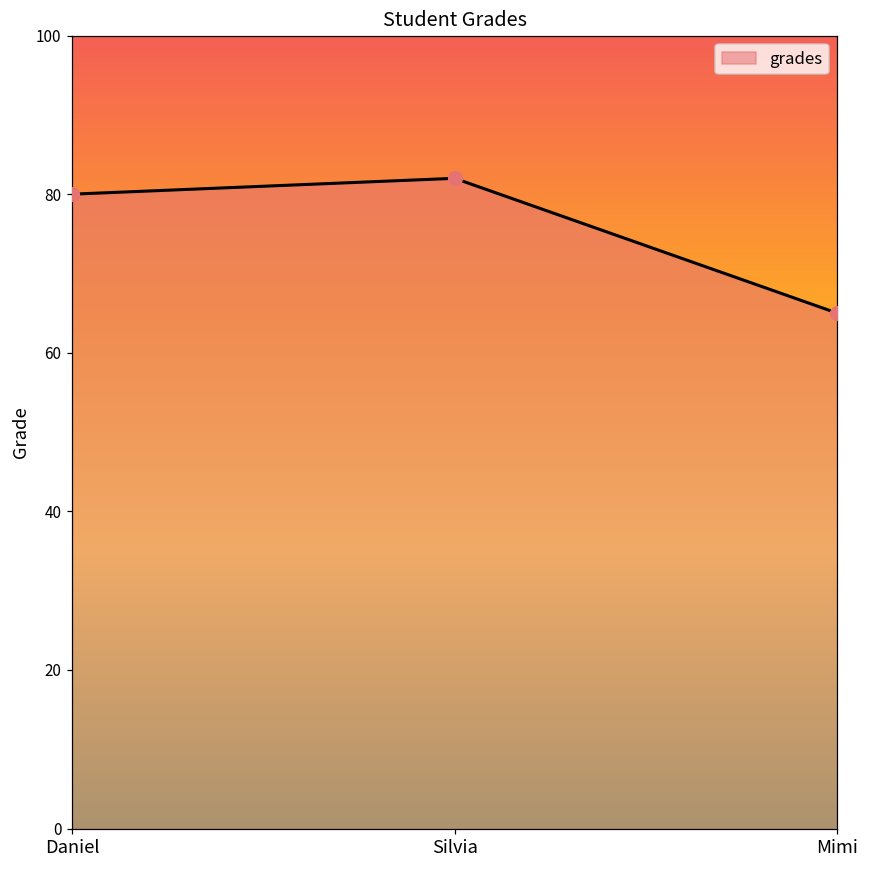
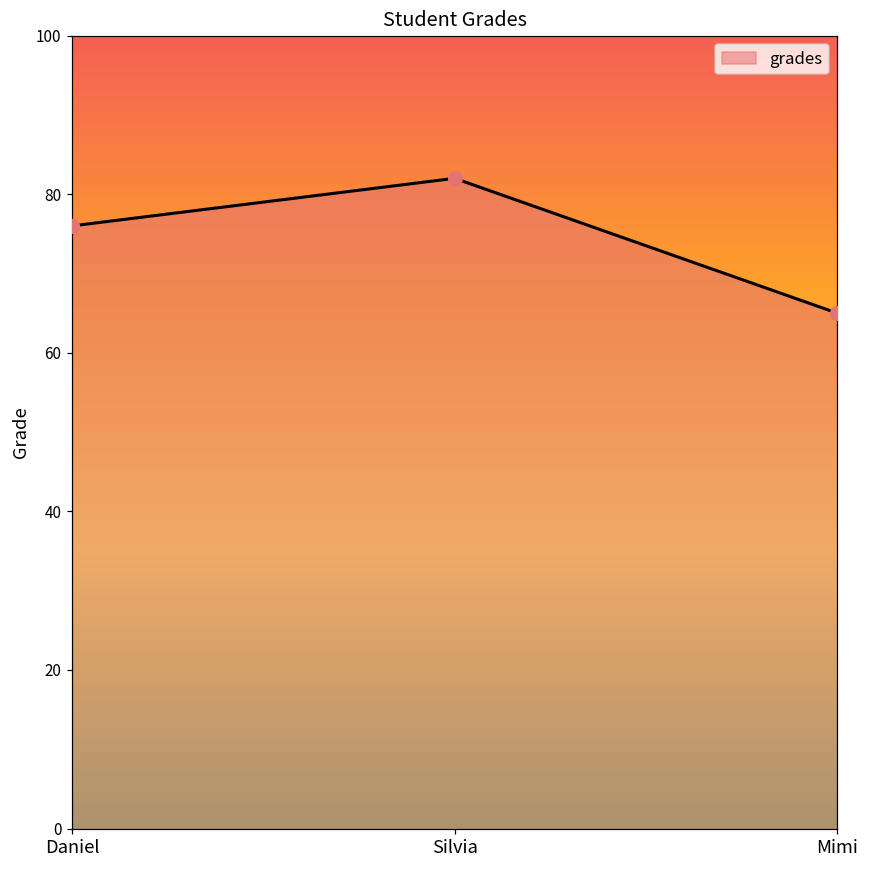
  {
-   "Daniel": 80,
+   "Daniel": 76,
    "Silvia": 82,
    "Mimi": 65
  }
